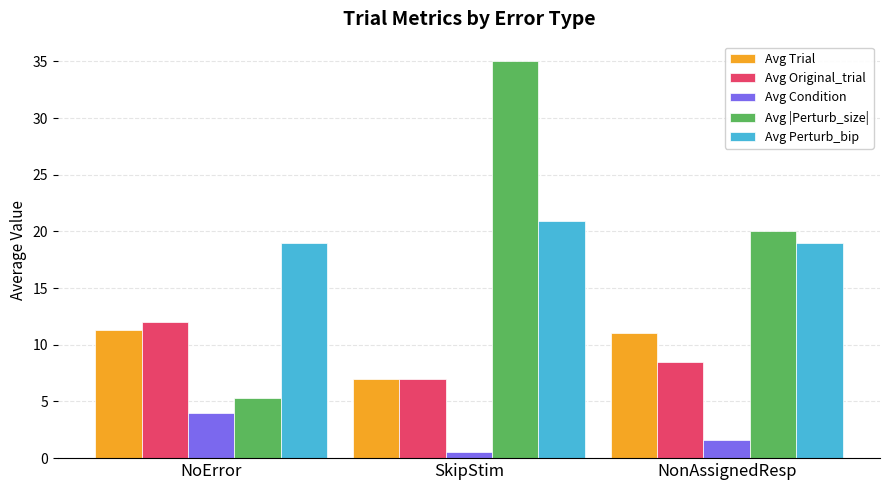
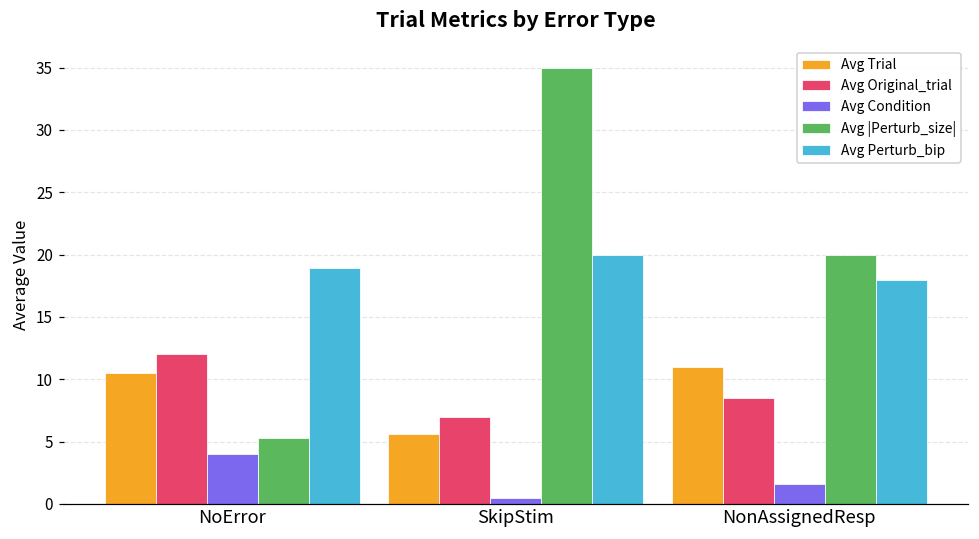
  {
    "Avg Trial": {
-     "NoError": 11.3,
-     "SkipStim": 7.0,
+     "NoError": 10.5,
+     "SkipStim": 5.6,
      "NonAssignedResp": 11.0
    },
    "Avg Original_trial": {
      "NoError": 12.0,
      "SkipStim": 7.0,
      "NonAssignedResp": 8.5
    },
    "Avg Condition": {
      "NoError": 4.0,
      "SkipStim": 0.5,
      "NonAssignedResp": 1.6
    },
    "Avg |Perturb_size|": {
      "NoError": 5.3,
      "SkipStim": 35.0,
      "NonAssignedResp": 20.0
    },
    "Avg Perturb_bip": {
      "NoError": 18.9,
-     "SkipStim": 20.9,
-     "NonAssignedResp": 19
+     "SkipStim": 20.0,
+     "NonAssignedResp": 18
    }
  }
